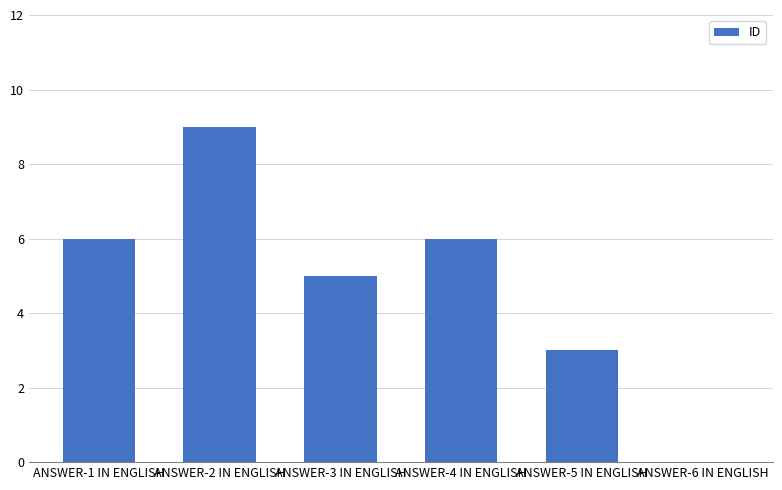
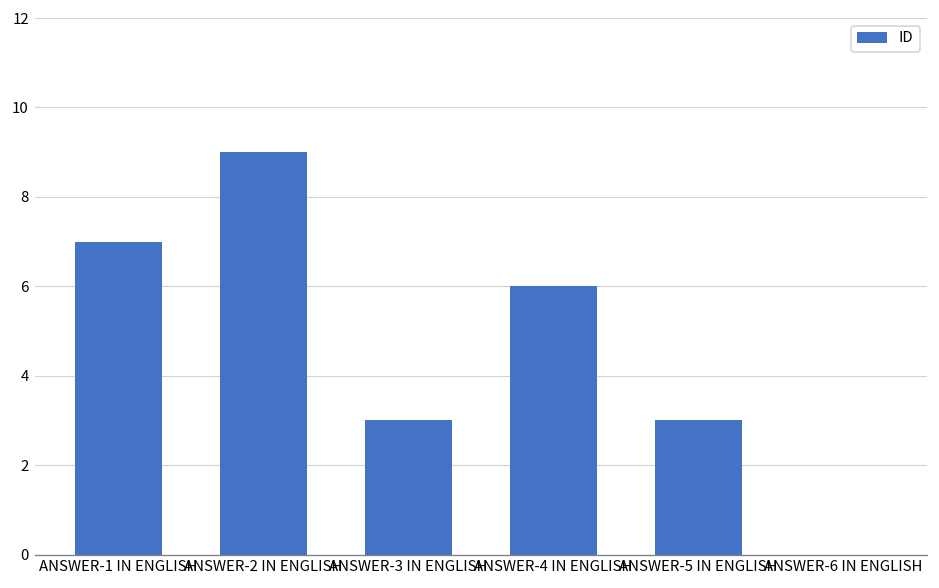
  {
-   "ANSWER-1 IN ENGLISH": 6,
+   "ANSWER-1 IN ENGLISH": 7,
    "ANSWER-2 IN ENGLISH": 9,
-   "ANSWER-3 IN ENGLISH": 5,
+   "ANSWER-3 IN ENGLISH": 3,
    "ANSWER-4 IN ENGLISH": 6,
    "ANSWER-5 IN ENGLISH": 3,
    "ANSWER-6 IN ENGLISH": 0
  }
